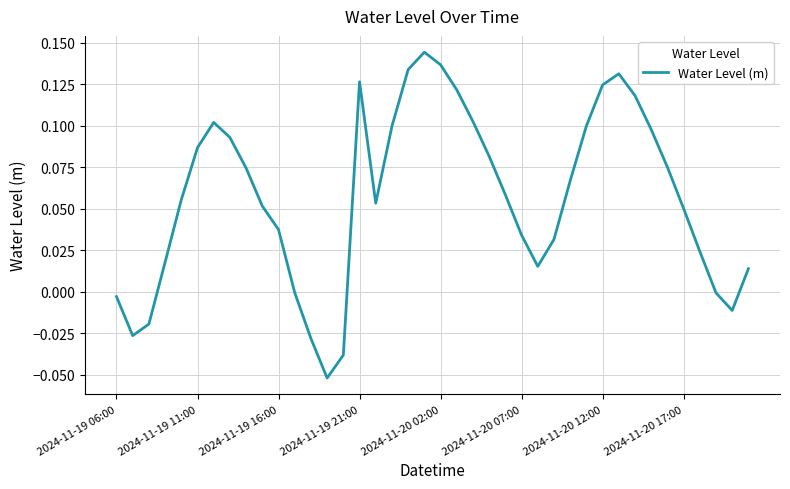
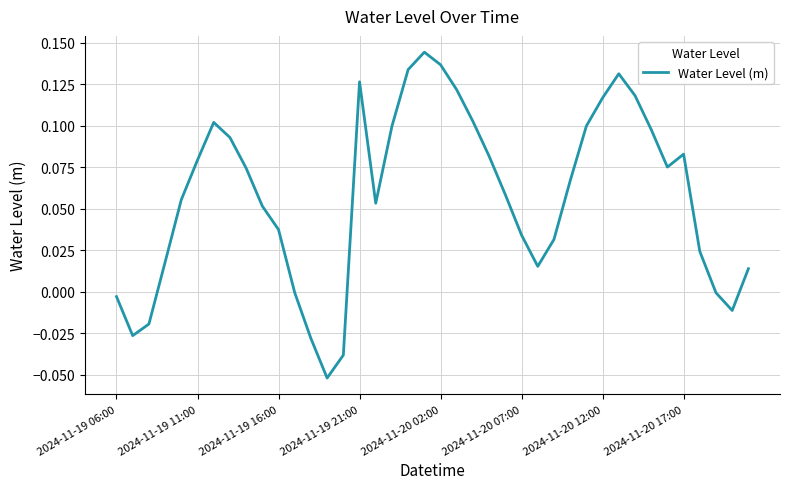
  {
    "2024-11-19 06:00": -0.003,
-   "2024-11-19 11:00": 0.087,
+   "2024-11-19 11:00": 0.079,
    "2024-11-19 16:00": 0.038,
    "2024-11-19 21:00": 0.127,
    "2024-11-20 02:00": 0.137,
    "2024-11-20 07:00": 0.034,
-   "2024-11-20 12:00": 0.125,
-   "2024-11-20 17:00": 0.050
+   "2024-11-20 12:00": 0.117,
+   "2024-11-20 17:00": 0.083
  }
